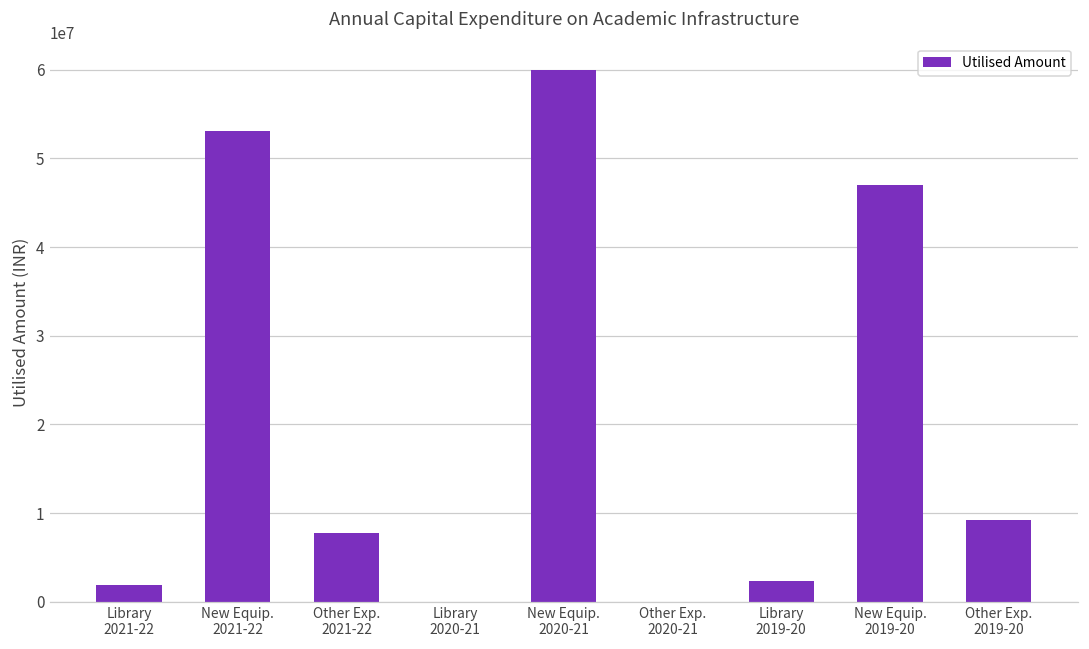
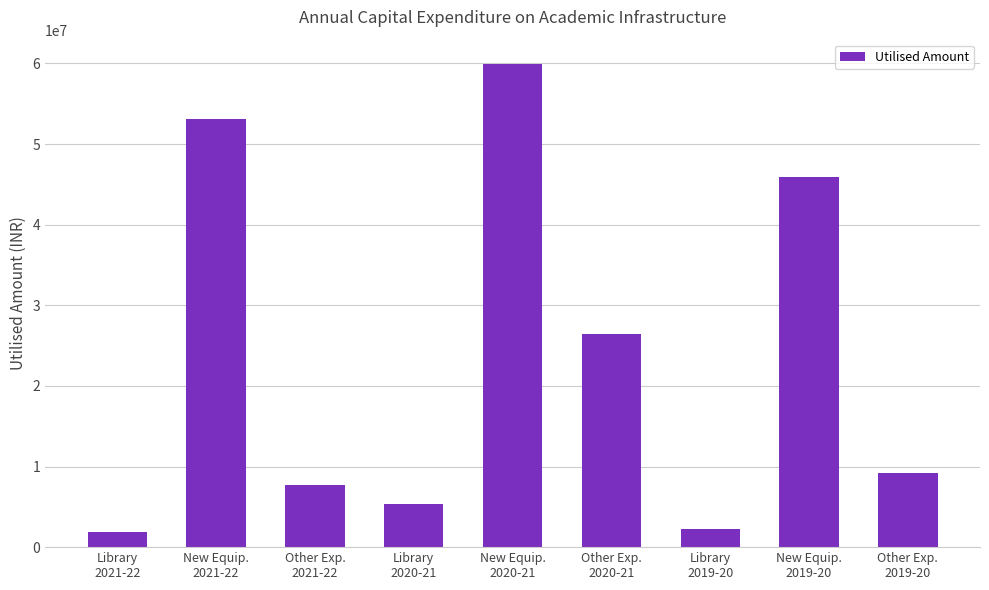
  {
    "Library 2021-22": 2000000,
    "New Equip. 2021-22": 53000000,
    "Other Exp. 2021-22": 8000000,
-   "Library 2020-21": 0,
+   "Library 2020-21": 5000000,
    "New Equip. 2020-21": 60000000,
-   "Other Exp. 2020-21": 0,
+   "Other Exp. 2020-21": 26000000,
    "Library 2019-20": 2000000,
-   "New Equip. 2019-20": 47000000,
+   "New Equip. 2019-20": 46000000,
    "Other Exp. 2019-20": 9000000
  }
